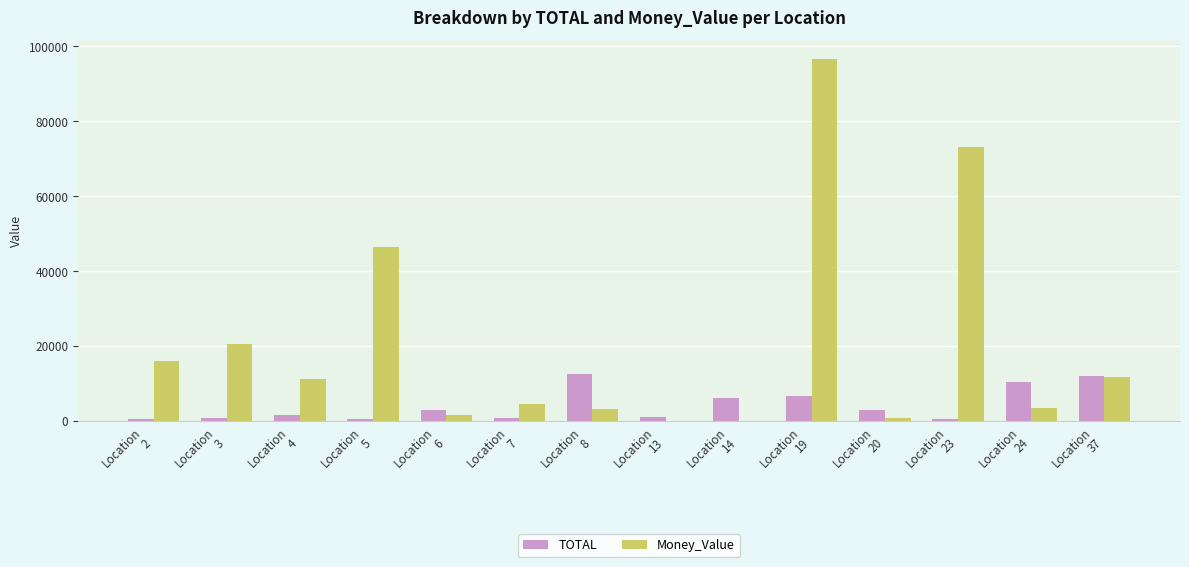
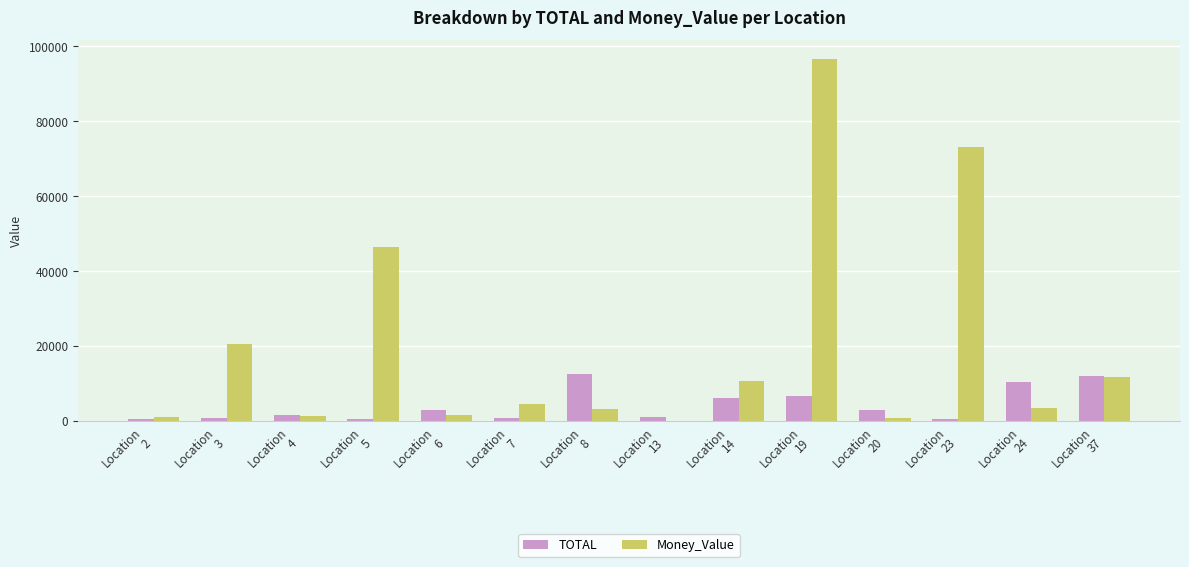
  {
    "TOTAL": {
      "Location 3": 1000,
      "Location 4": 2000,
      "Location 6": 3000,
      "Location 7": 1000,
      "Location 8": 13000,
      "Location 13": 1000,
      "Location 14": 6000,
      "Location 19": 7000,
      "Location 20": 3000,
      "Location 23": 1000,
      "Location 24": 10000,
      "Location 37": 12000
    },
    "Money_Value": {
-     "Location 2": 16000,
+     "Location 2": 1000,
      "Location 3": 21000,
-     "Location 4": 11000,
+     "Location 4": 1000,
      "Location 5": 46000,
      "Location 6": 2000,
      "Location 7": 4000,
      "Location 8": 3000,
-     "Location 14": 0,
+     "Location 14": 11000,
      "Location 19": 97000,
      "Location 20": 1000,
      "Location 23": 73000,
      "Location 24": 3000,
      "Location 37": 12000
    }
  }
